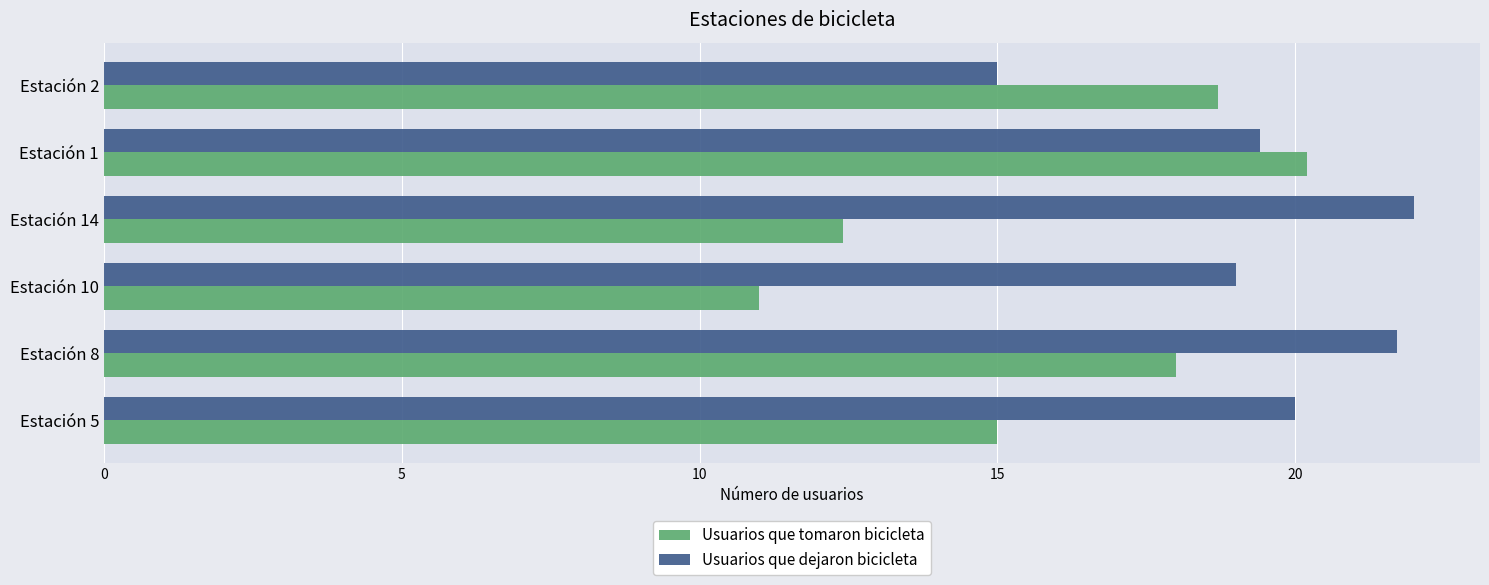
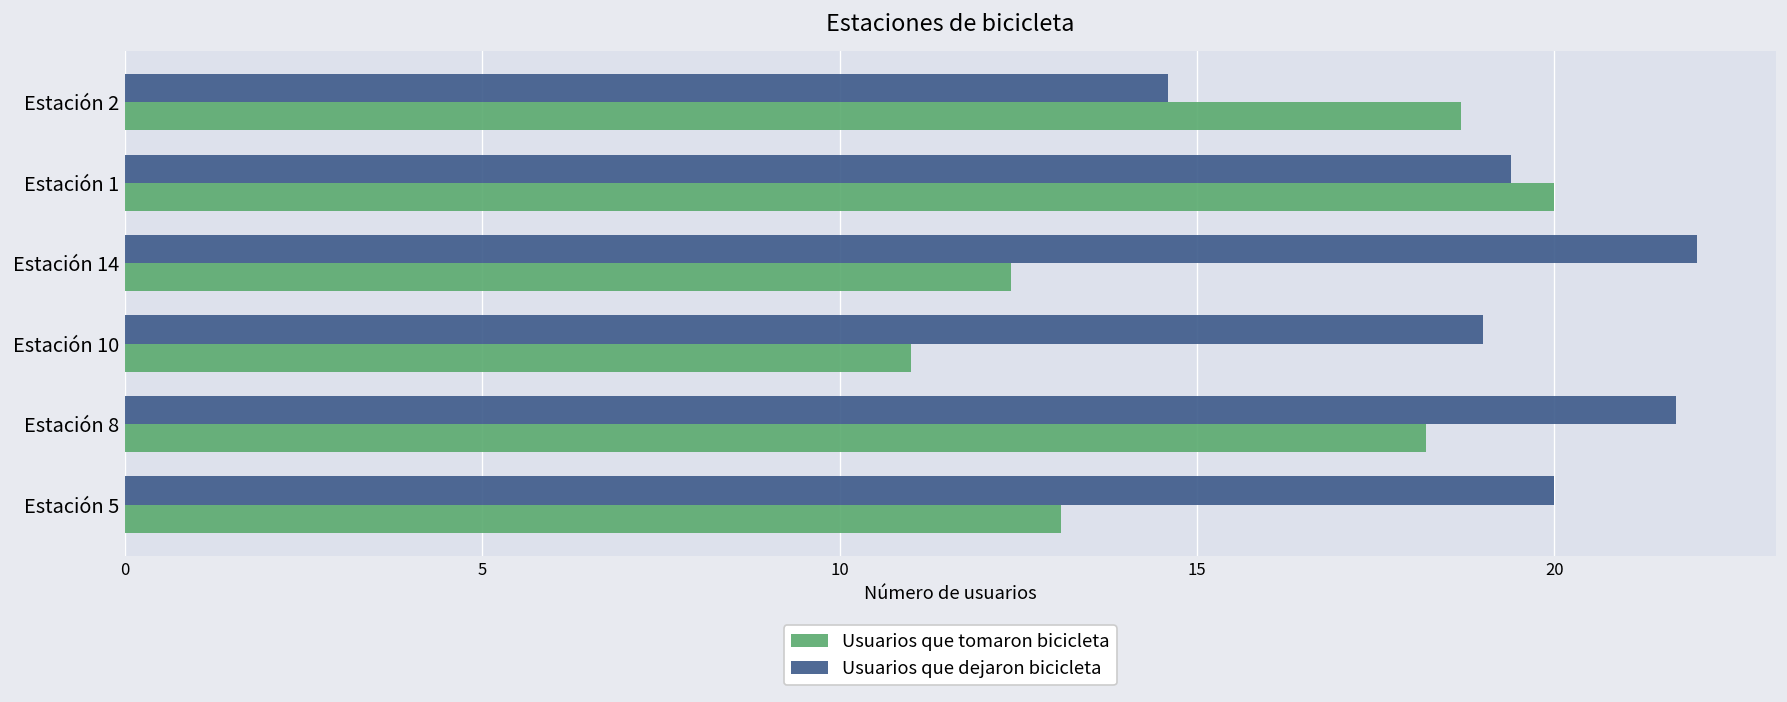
  {
    "Usuarios que tomaron bicicleta": {
      "Estación 2": 18.7,
-     "Estación 1": 20.2,
+     "Estación 1": 20.0,
      "Estación 14": 12.4,
      "Estación 10": 11.0,
-     "Estación 8": 18.0,
-     "Estación 5": 15.0
+     "Estación 8": 18.2,
+     "Estación 5": 13.1
    },
    "Usuarios que dejaron bicicleta": {
-     "Estación 2": 15.0,
+     "Estación 2": 14.6,
      "Estación 1": 19.4,
      "Estación 14": 22.0,
      "Estación 10": 19.0,
      "Estación 8": 21.7,
      "Estación 5": 20.0
    }
  }
